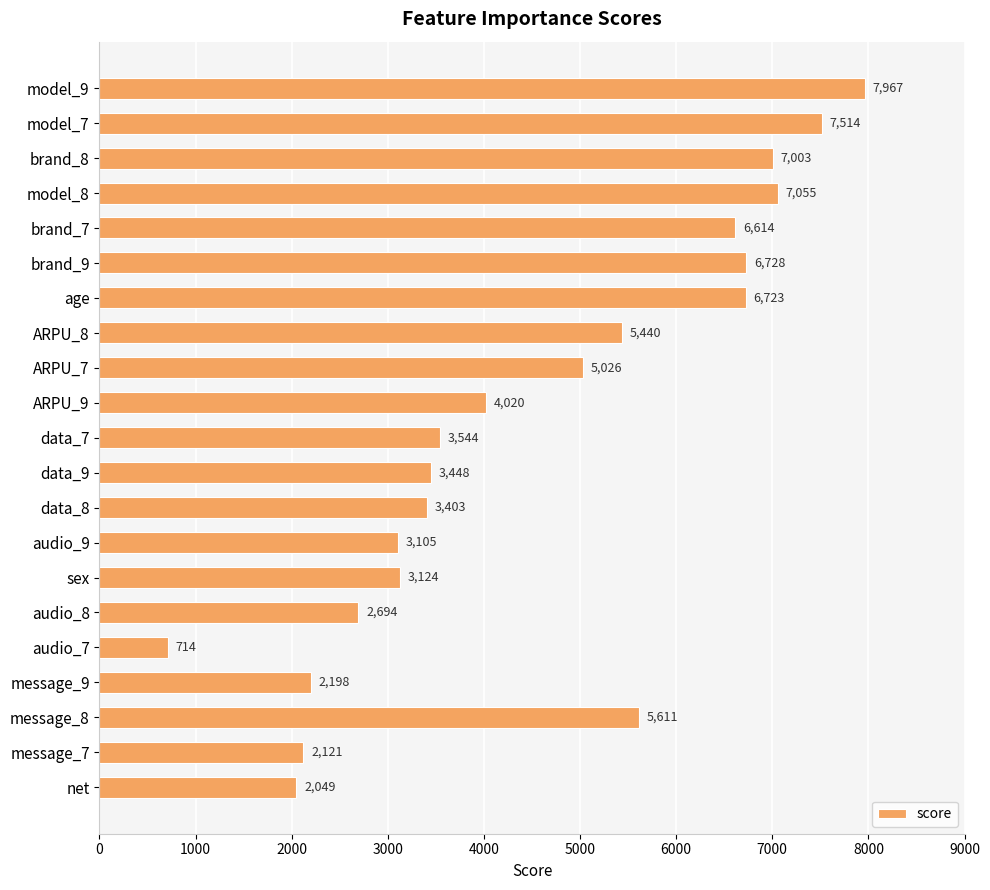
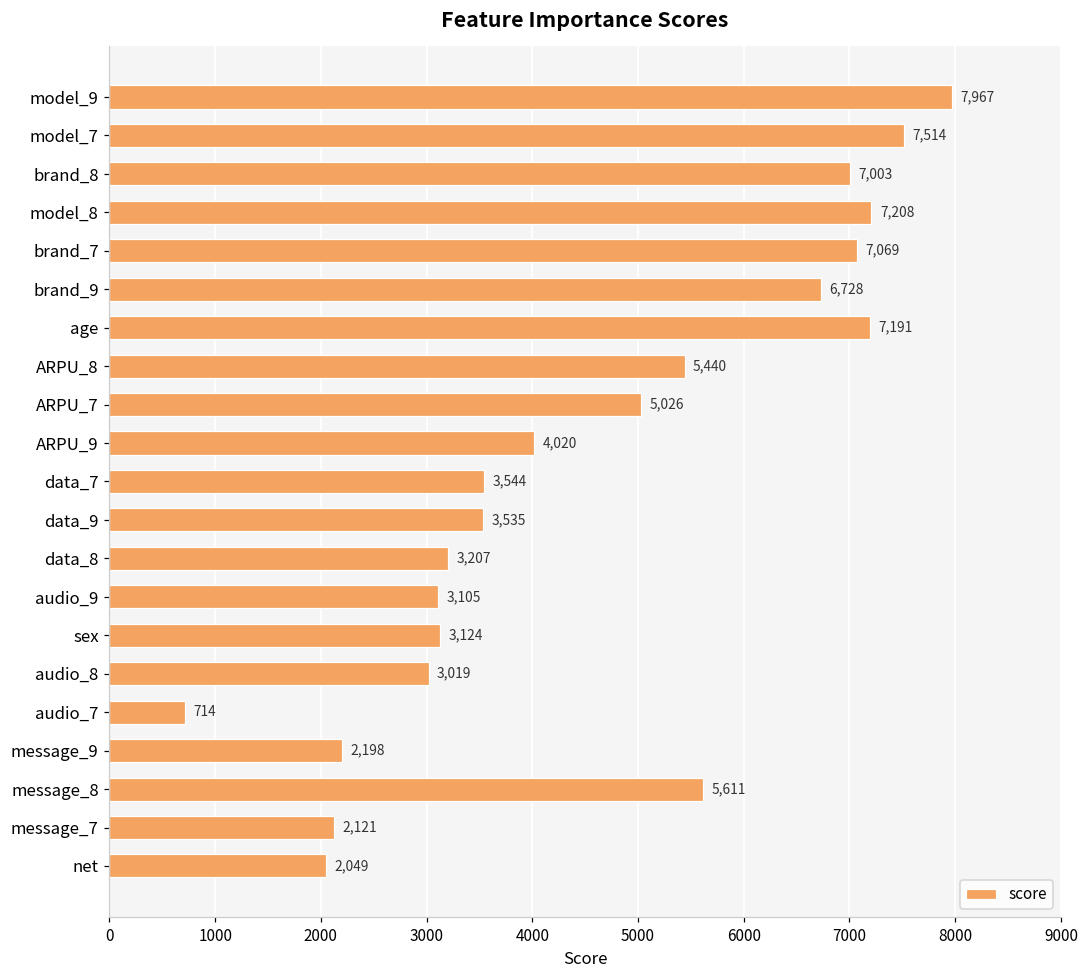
  {
    "model_9": "7,967",
    "model_7": "7,514",
    "brand_8": "7,003",
-   "model_8": "7,055",
-   "brand_7": "6,614",
+   "model_8": "7,208",
+   "brand_7": "7,069",
    "brand_9": "6,728",
-   "age": "6,723",
+   "age": "7,191",
    "ARPU_8": "5,440",
    "ARPU_7": "5,026",
    "ARPU_9": "4,020",
    "data_7": "3,544",
-   "data_9": "3,448",
-   "data_8": "3,403",
+   "data_9": "3,535",
+   "data_8": "3,207",
    "audio_9": "3,105",
    "sex": "3,124",
-   "audio_8": "2,694",
+   "audio_8": "3,019",
    "audio_7": "714",
    "message_9": "2,198",
    "message_8": "5,611",
    "message_7": "2,121",
    "net": "2,049"
  }
